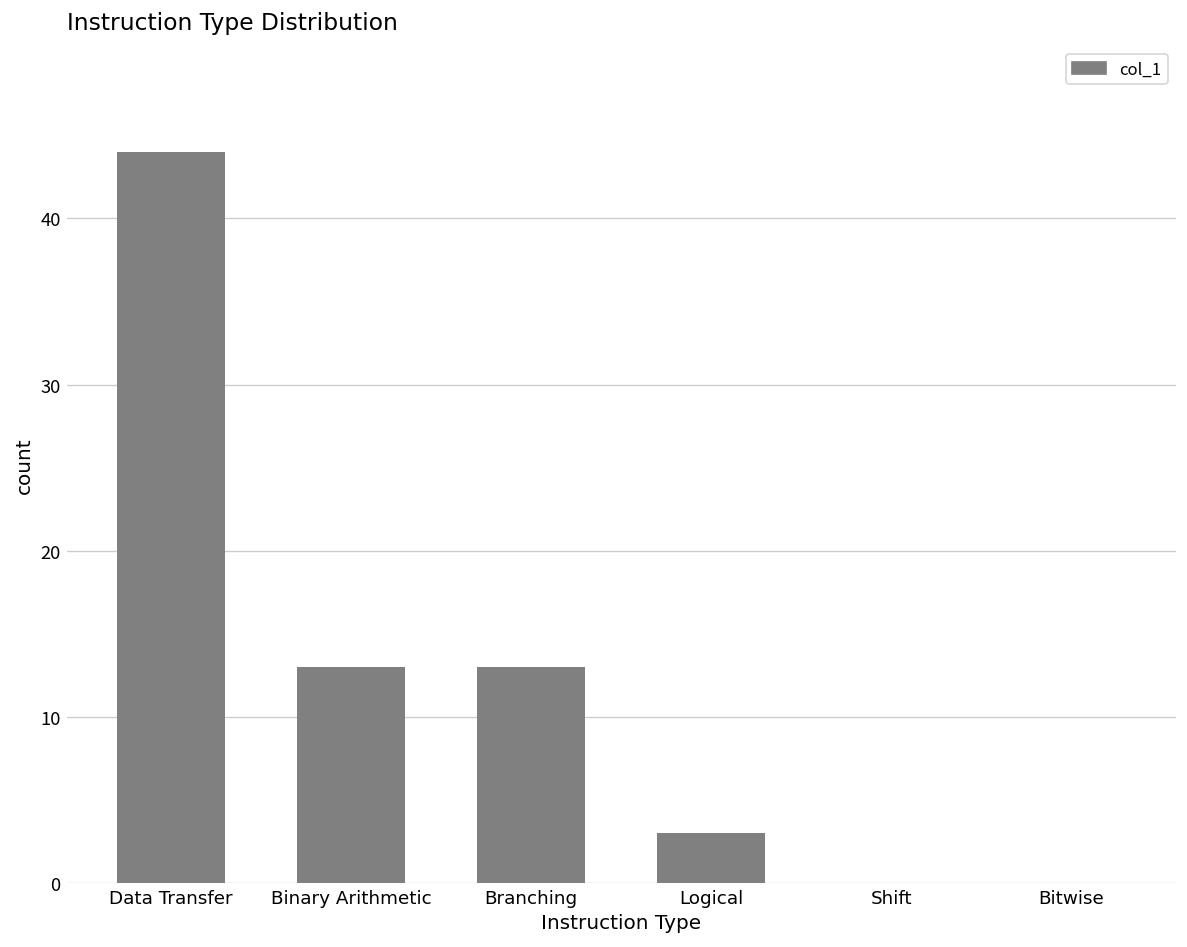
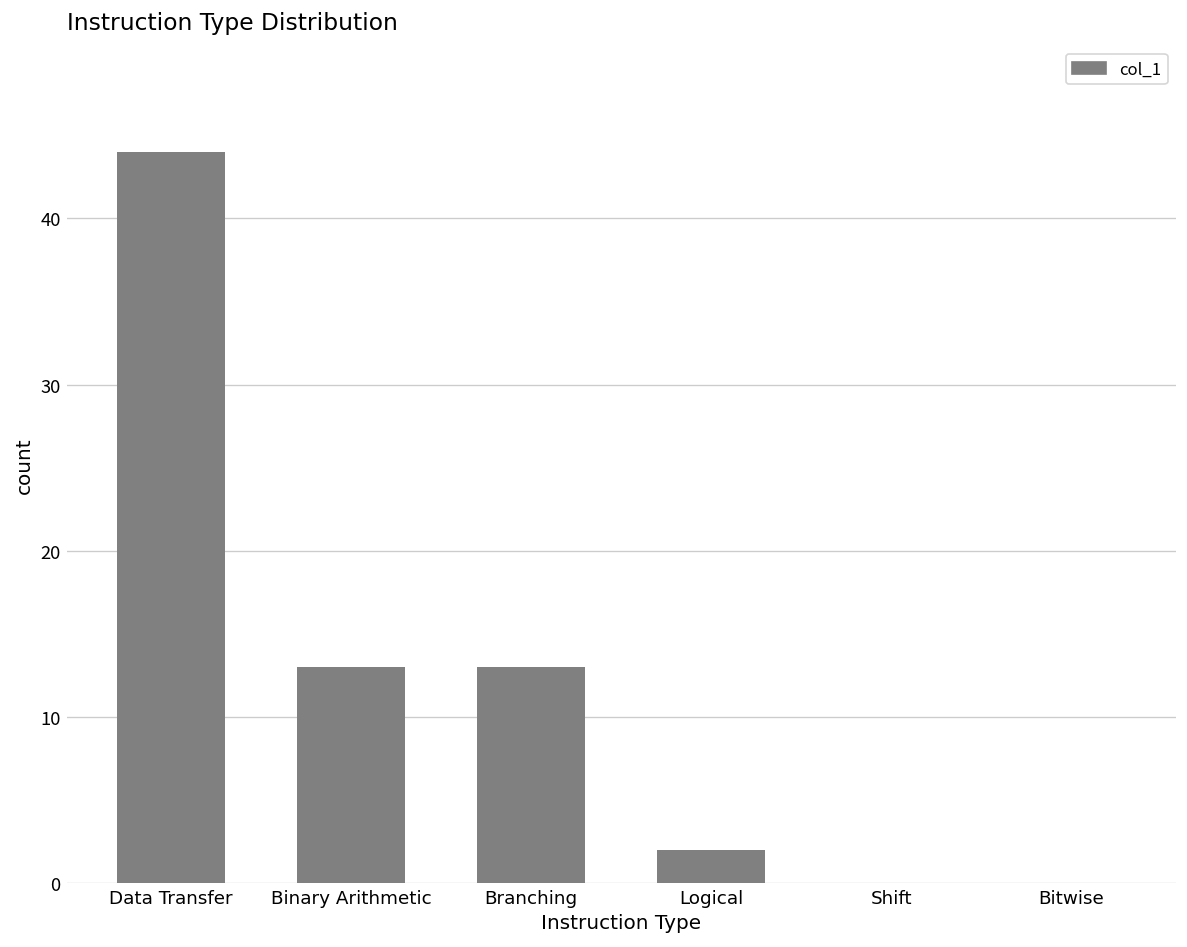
  {
    "Data Transfer": 44,
    "Binary Arithmetic": 13,
    "Branching": 13,
-   "Logical": 3,
+   "Logical": 2,
    "Shift": 0,
    "Bitwise": 0
  }
